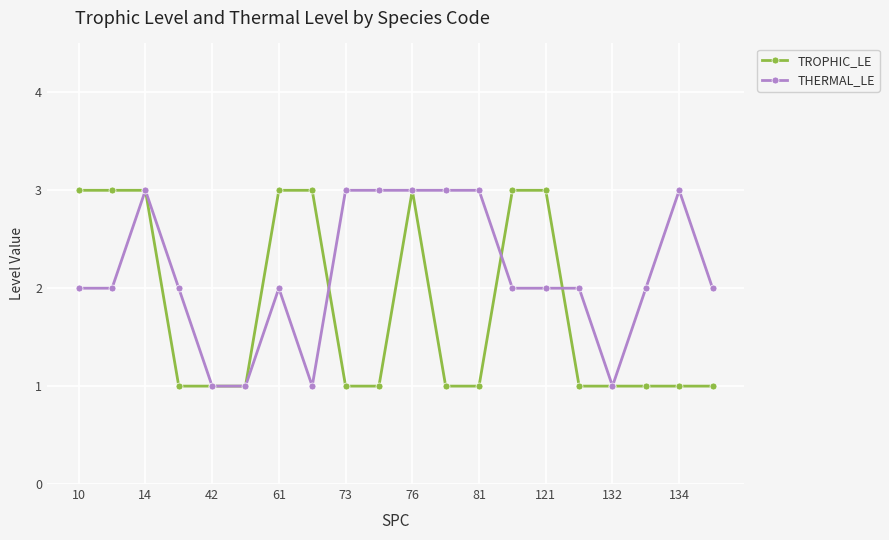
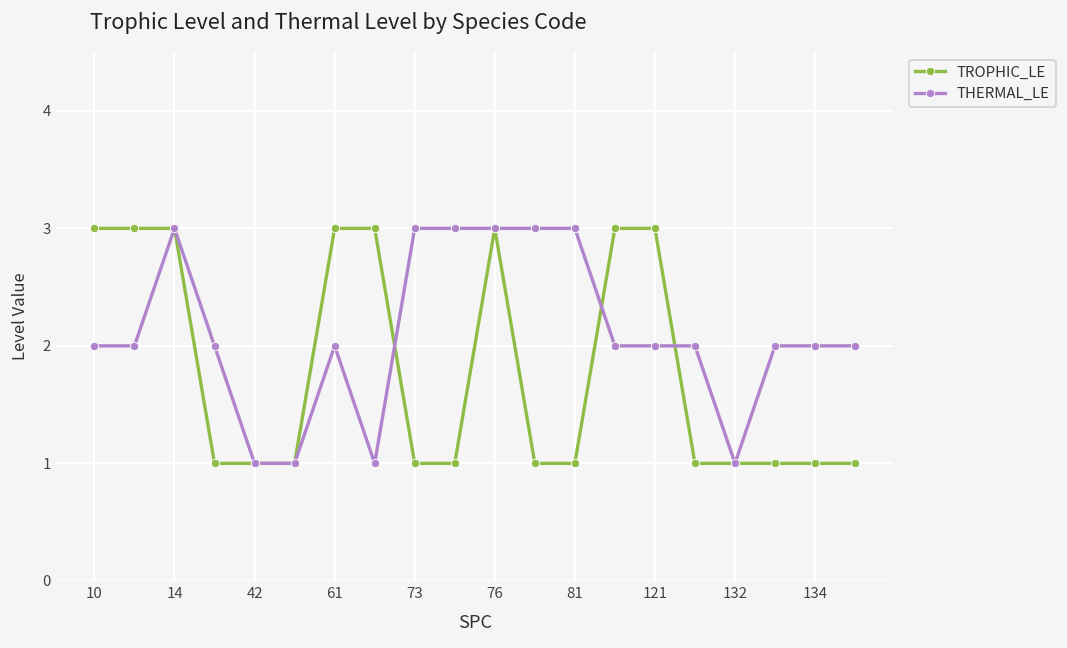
  {
    "TROPHIC_LE": {
      "10": 3,
      "61": 3,
      "73": 1,
      "81": 1,
      "121": 3,
      "134": 1
    },
    "THERMAL_LE": {
      "10": 2,
      "61": 2,
      "73": 3,
      "81": 3,
      "121": 2,
-     "134": 3
+     "134": 2
    }
  }
